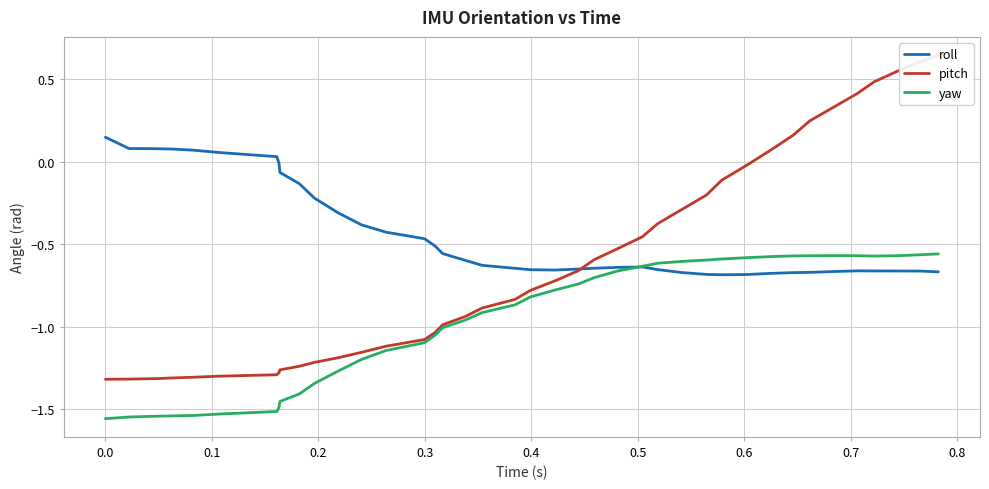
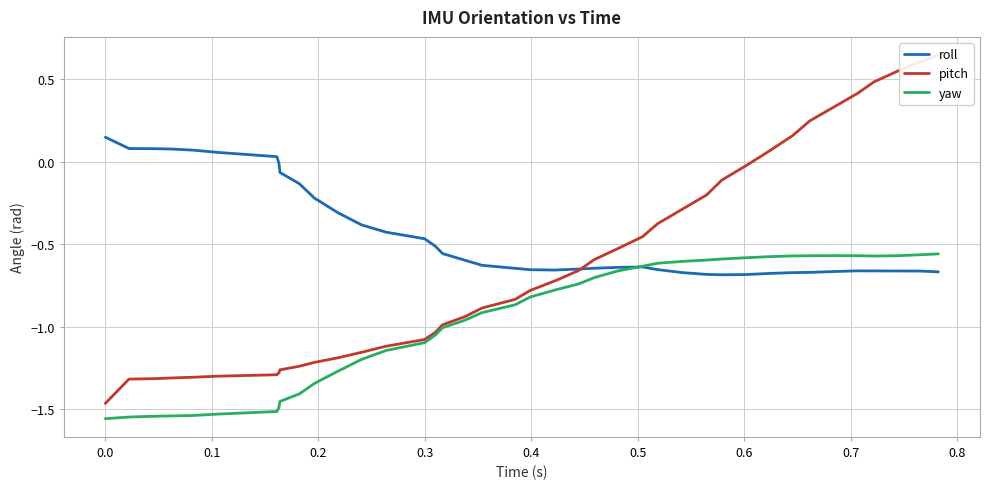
  {
    "roll": {
      "0.0": 0.15
    },
    "pitch": {
-     "0.0": -1.32
+     "0.0": -1.46
    },
    "yaw": {
      "0.0": -1.56
    }
  }
